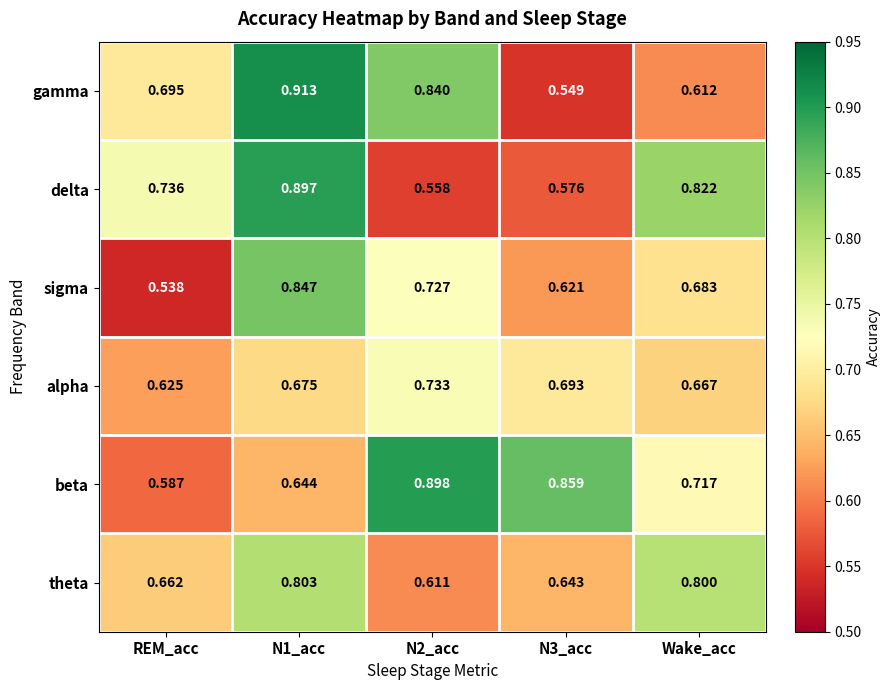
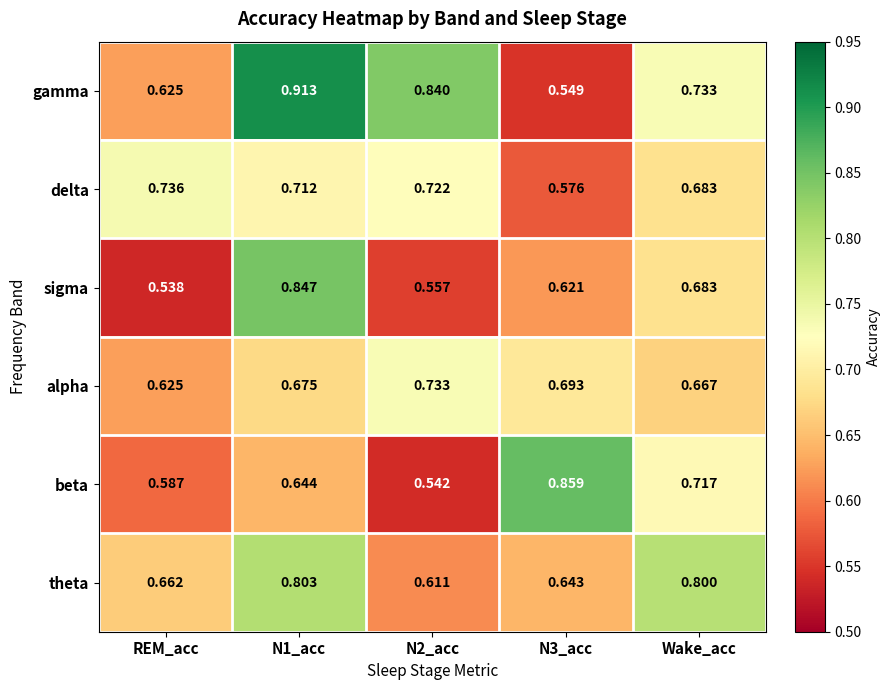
  {
    "gamma": {
-     "REM_acc": 0.695,
+     "REM_acc": 0.625,
      "N1_acc": 0.913,
      "N2_acc": 0.840,
      "N3_acc": 0.549,
-     "Wake_acc": 0.612
+     "Wake_acc": 0.733
    },
    "delta": {
      "REM_acc": 0.736,
-     "N1_acc": 0.897,
-     "N2_acc": 0.558,
+     "N1_acc": 0.712,
+     "N2_acc": 0.722,
      "N3_acc": 0.576,
-     "Wake_acc": 0.822
+     "Wake_acc": 0.683
    },
    "sigma": {
      "REM_acc": 0.538,
      "N1_acc": 0.847,
-     "N2_acc": 0.727,
+     "N2_acc": 0.557,
      "N3_acc": 0.621,
      "Wake_acc": 0.683
    },
    "alpha": {
      "REM_acc": 0.625,
      "N1_acc": 0.675,
      "N2_acc": 0.733,
      "N3_acc": 0.693,
      "Wake_acc": 0.667
    },
    "beta": {
      "REM_acc": 0.587,
      "N1_acc": 0.644,
-     "N2_acc": 0.898,
+     "N2_acc": 0.542,
      "N3_acc": 0.859,
      "Wake_acc": 0.717
    },
    "theta": {
      "REM_acc": 0.662,
      "N1_acc": 0.803,
      "N2_acc": 0.611,
      "N3_acc": 0.643,
      "Wake_acc": 0.800
    }
  }
